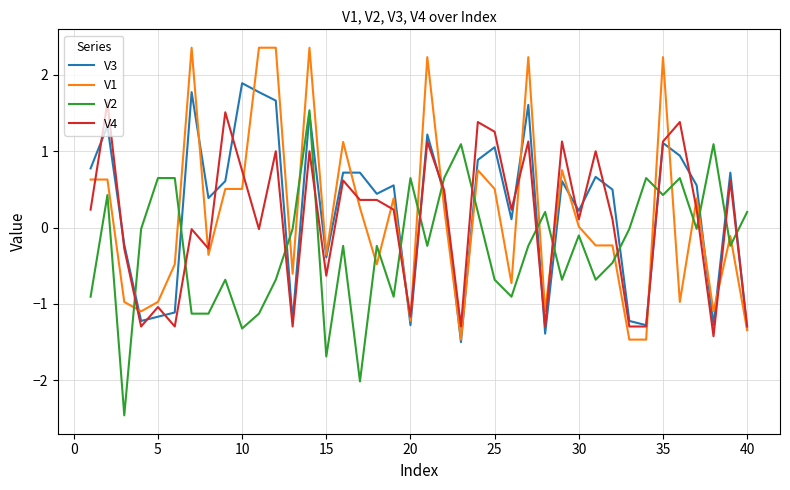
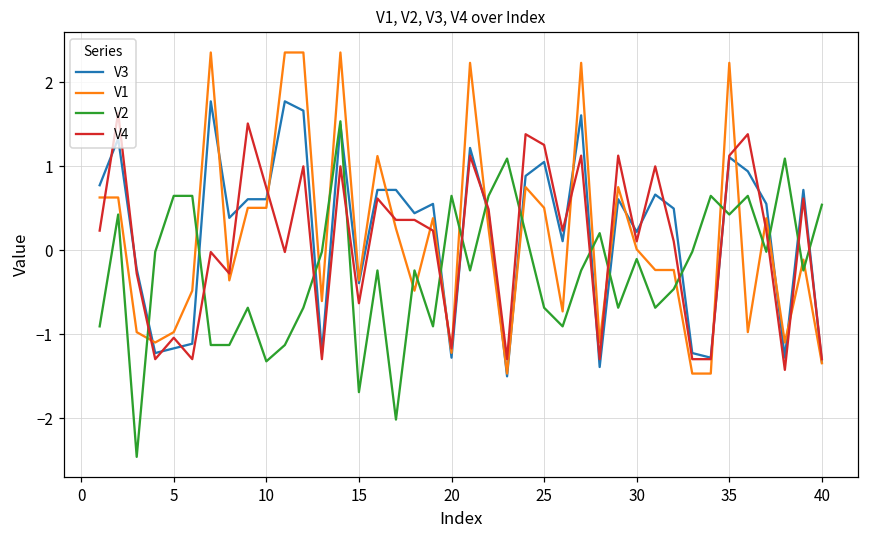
  {
    "V3": {
      "5": -1.2,
-     "10": 1.9,
+     "10": 0.6,
      "20": -1.3,
      "25": 1.1,
      "30": 0.2
    },
    "V1": {
      "5": -1.0,
      "10": 0.5,
      "20": -1.2,
      "25": 0.5,
      "30": 0.0,
      "35": 2.2
    },
    "V2": {
      "5": 0.6,
      "10": -1.3,
      "15": -1.7,
      "20": 0.6,
      "25": -0.7,
      "30": -0.1,
      "35": 0.4,
-     "40": 0.2
+     "40": 0.5
    },
    "V4": {
      "5": -1.0,
      "10": 0.7,
      "15": -0.6,
      "20": -1.2,
      "25": 1.3,
      "30": 0.1,
      "40": -1.3
    }
  }
